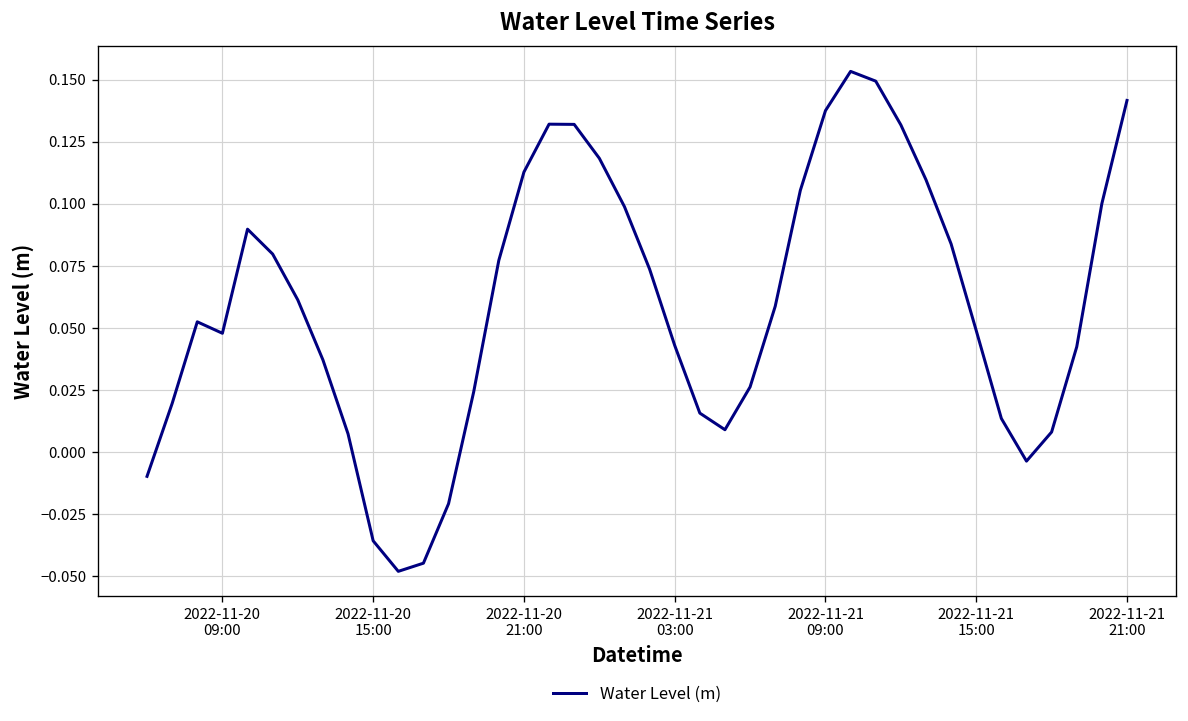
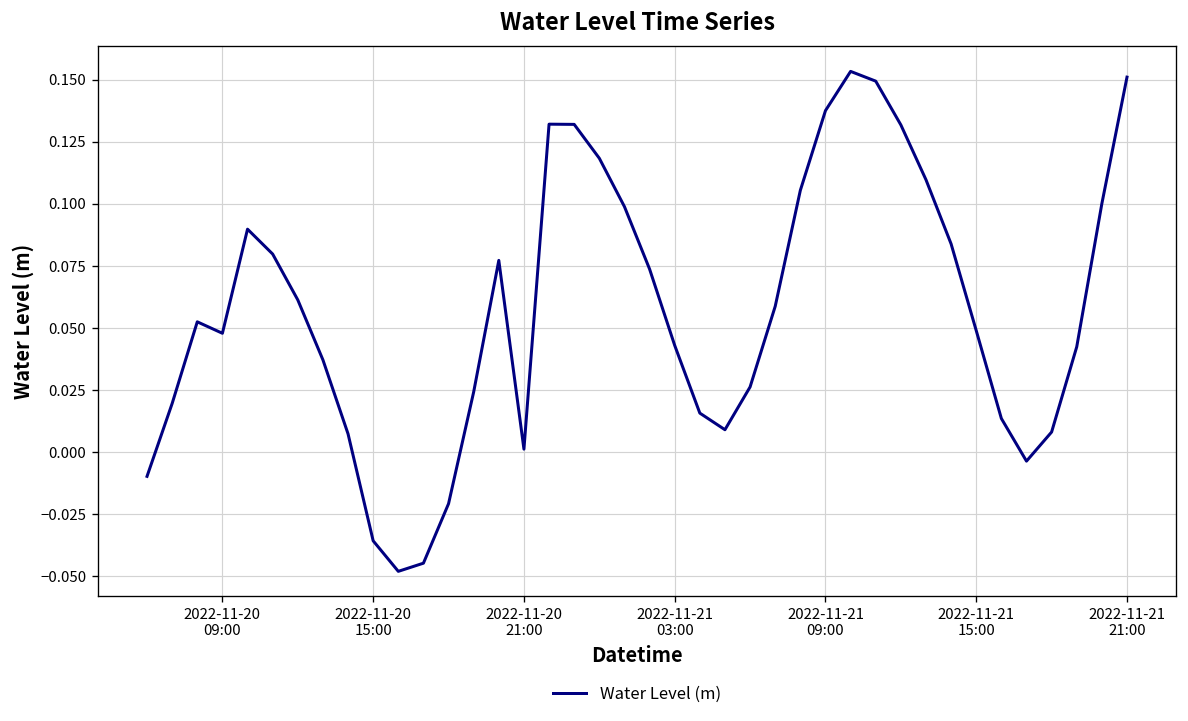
  {
    "2022-11-20 09:00": 0.048,
    "2022-11-20 15:00": -0.036,
-   "2022-11-20 21:00": 0.113,
+   "2022-11-20 21:00": 0.001,
    "2022-11-21 03:00": 0.043,
    "2022-11-21 09:00": 0.137,
    "2022-11-21 15:00": 0.049,
-   "2022-11-21 21:00": 0.142
+   "2022-11-21 21:00": 0.151
  }
